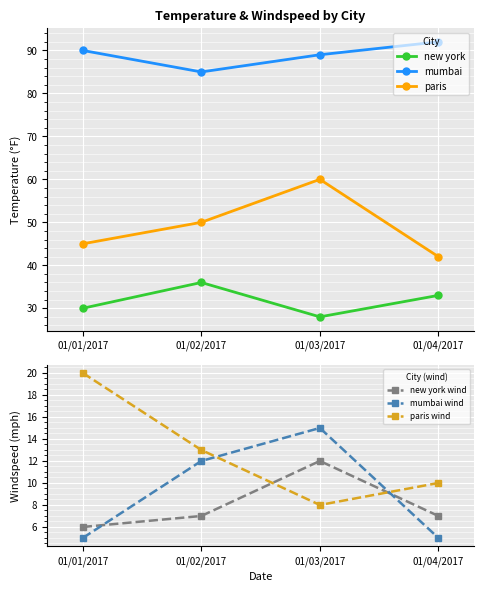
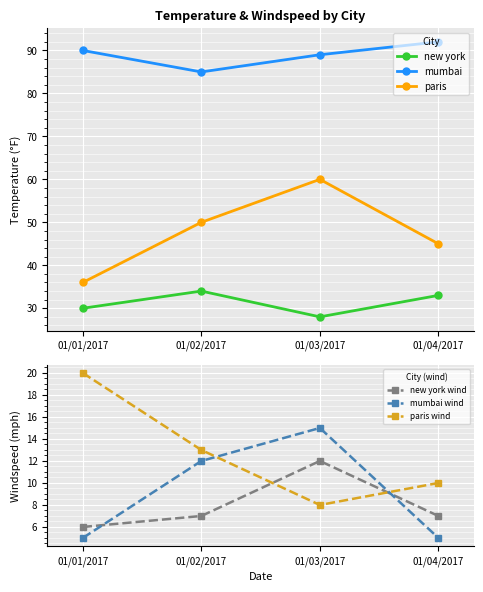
  {
    "Temperature & Windspeed by City": {
      "new york": {
        "01/01/2017": 30,
-       "01/02/2017": 36,
+       "01/02/2017": 34,
        "01/03/2017": 28,
        "01/04/2017": 33
      },
      "mumbai": {
        "01/01/2017": 90,
        "01/02/2017": 85,
        "01/03/2017": 89
      },
      "paris": {
-       "01/01/2017": 45,
+       "01/01/2017": 36,
        "01/02/2017": 50,
        "01/03/2017": 60,
-       "01/04/2017": 42
+       "01/04/2017": 45
      }
    }
  }
